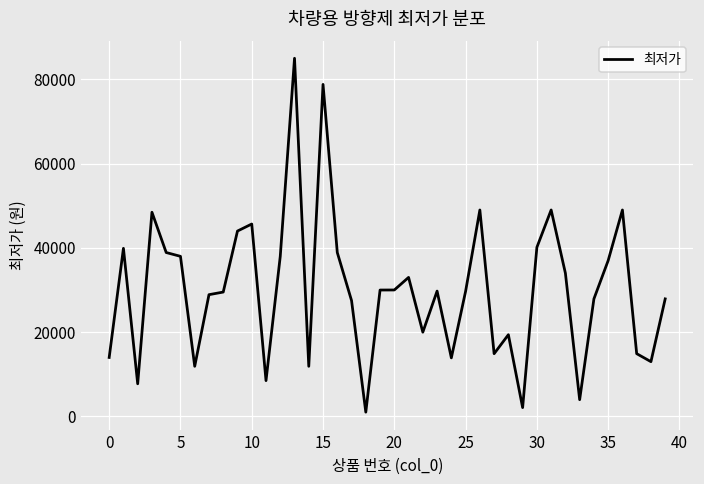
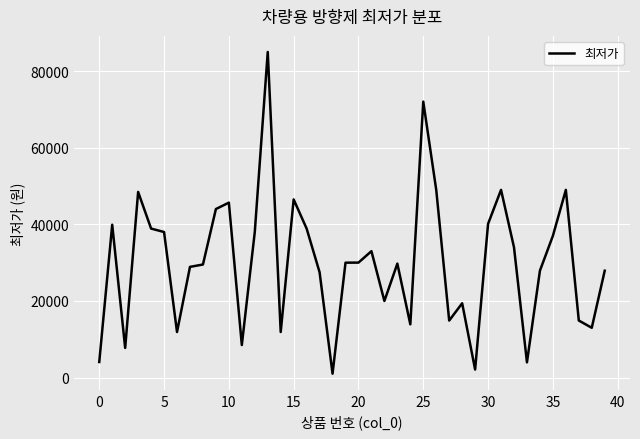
  {
-   "0": 14000,
+   "0": 4000,
    "5": 38000,
    "10": 46000,
-   "15": 79000,
+   "15": 47000,
    "20": 30000,
-   "25": 30000,
+   "25": 72000,
    "30": 40000,
    "35": 37000
  }
